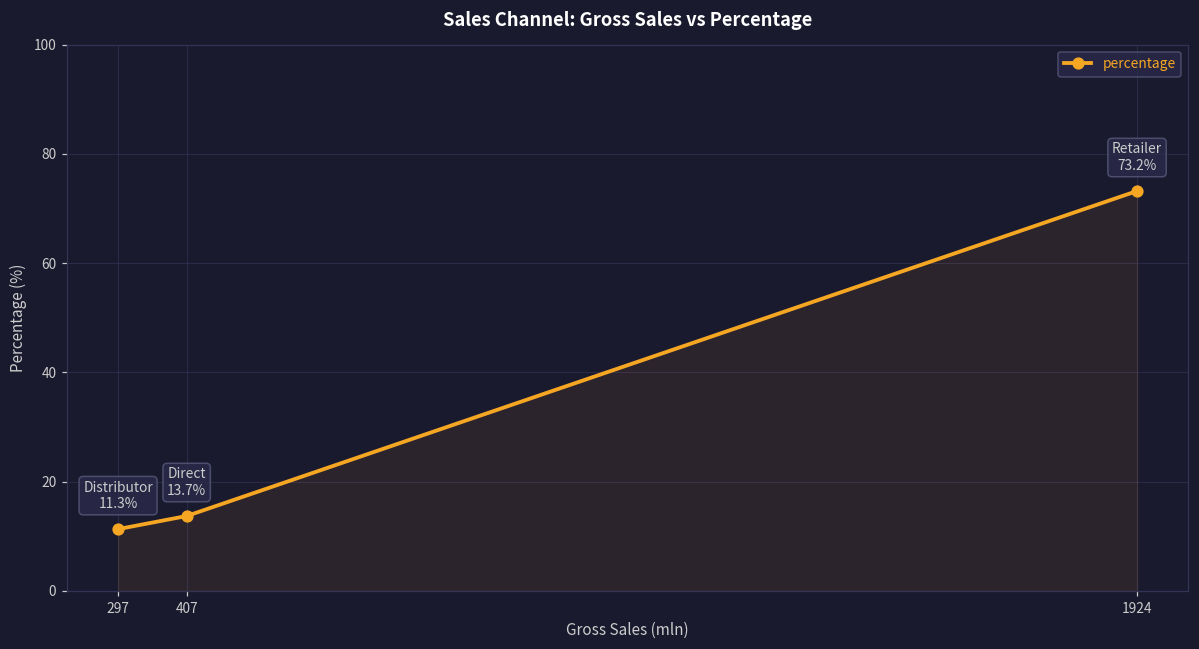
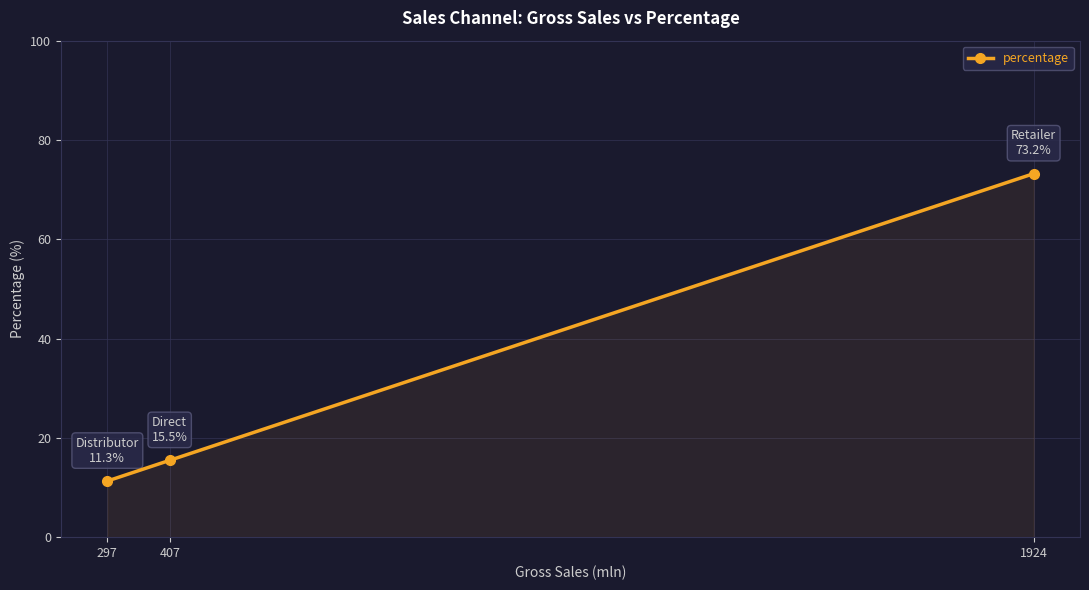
  {
-   "407": "13.7%"
+   "407": "15.5%"
  }
